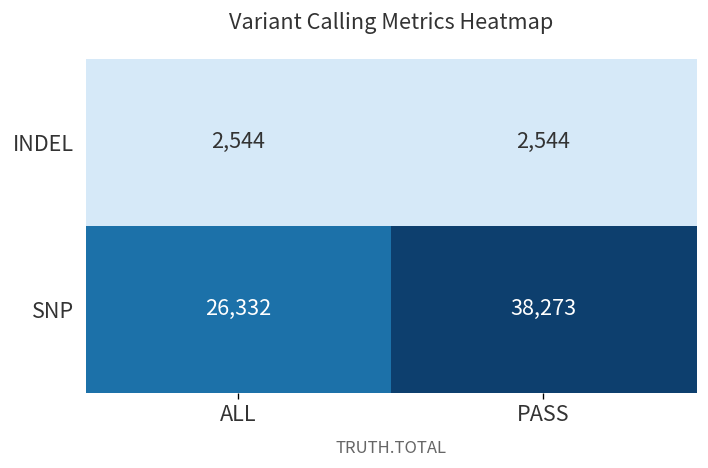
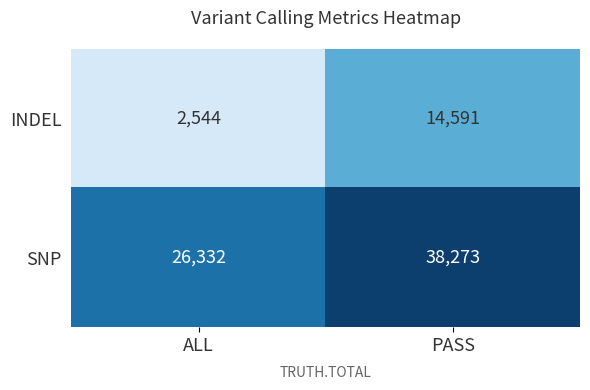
  {
    "INDEL": {
      "ALL": "2,544",
-     "PASS": "2,544"
+     "PASS": "14,591"
    },
    "SNP": {
      "ALL": "26,332",
      "PASS": "38,273"
    }
  }
